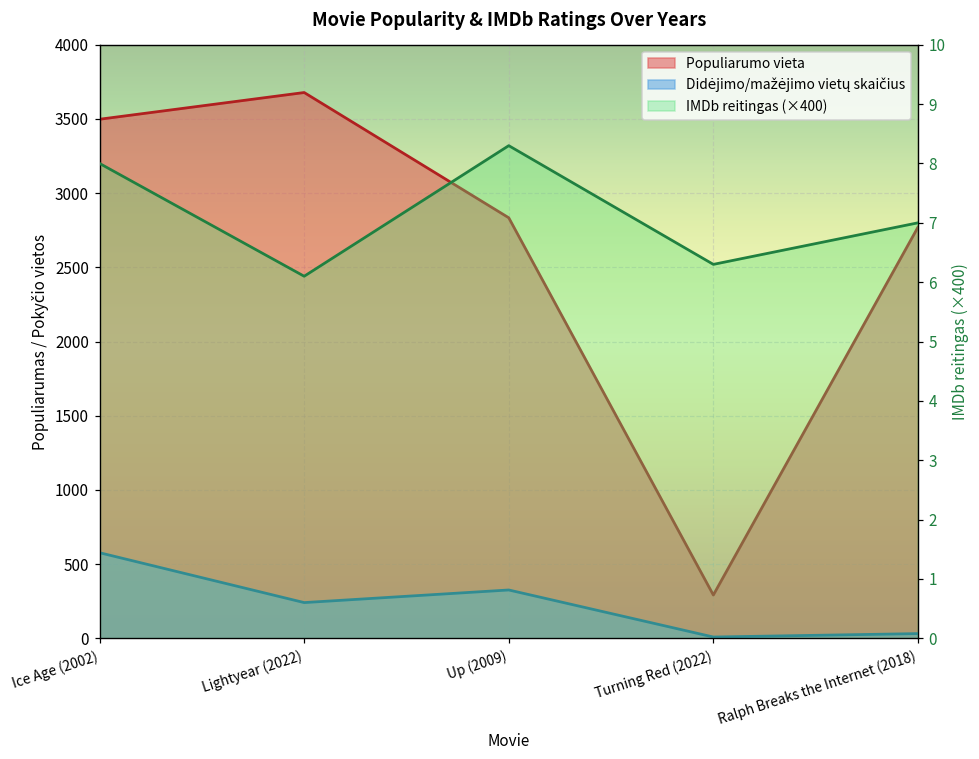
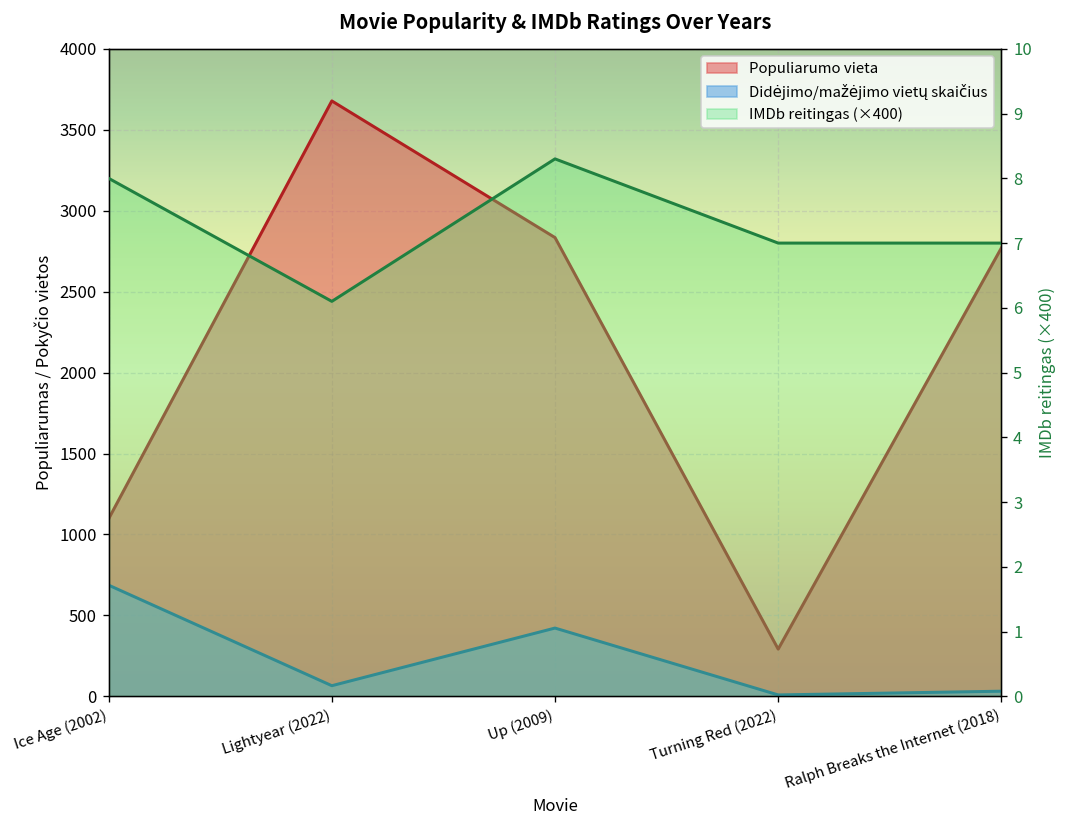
  {
    "Populiarumo vieta": {
-     "Ice Age (2002)": 3500,
+     "Ice Age (2002)": 1100,
      "Lightyear (2022)": 3680,
      "Up (2009)": 2830,
      "Turning Red (2022)": 290,
      "Ralph Breaks the Internet (2018)": 2770
    },
    "Didėjimo/mažėjimo vietų skaičius": {
-     "Ice Age (2002)": 580,
-     "Lightyear (2022)": 240,
-     "Up (2009)": 330,
+     "Ice Age (2002)": 690,
+     "Lightyear (2022)": 70,
+     "Up (2009)": 420,
      "Turning Red (2022)": 10,
      "Ralph Breaks the Internet (2018)": 30
    },
    "IMDb reitingas (×400)": {
      "Ice Age (2002)": 8.0,
      "Lightyear (2022)": 6.1,
      "Up (2009)": 8.3,
-     "Turning Red (2022)": 6.3,
+     "Turning Red (2022)": 7.0,
      "Ralph Breaks the Internet (2018)": 7.0
    }
  }
